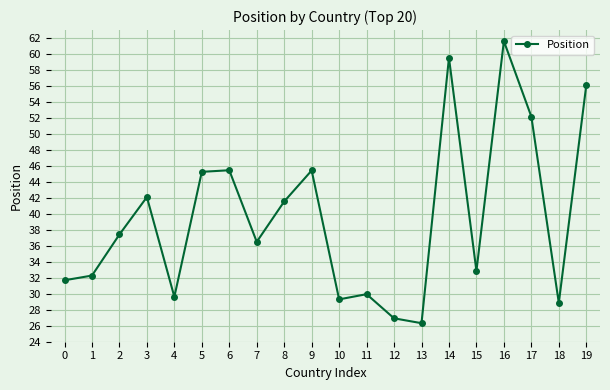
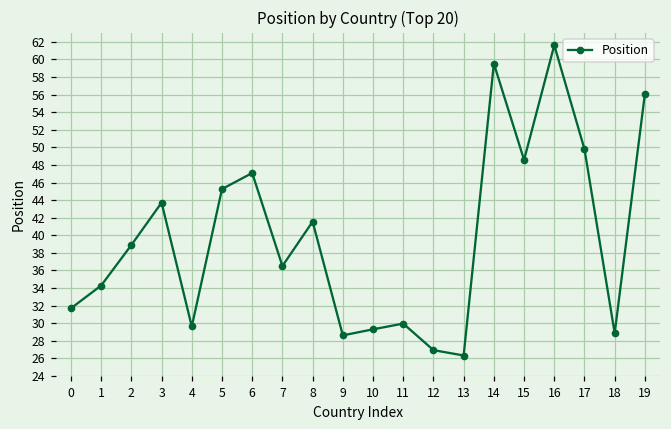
  {
    "0": 32,
-   "1": 32,
-   "2": 37,
-   "3": 42,
+   "1": 34,
+   "2": 39,
+   "3": 44,
    "4": 30,
    "5": 45,
-   "6": 45,
+   "6": 47,
    "7": 37,
    "8": 42,
-   "9": 45,
+   "9": 29,
    "10": 29,
    "11": 30,
    "12": 27,
    "13": 26,
    "14": 60,
-   "15": 33,
+   "15": 49,
    "16": 62,
-   "17": 52,
+   "17": 50,
    "18": 29,
    "19": 56
  }
